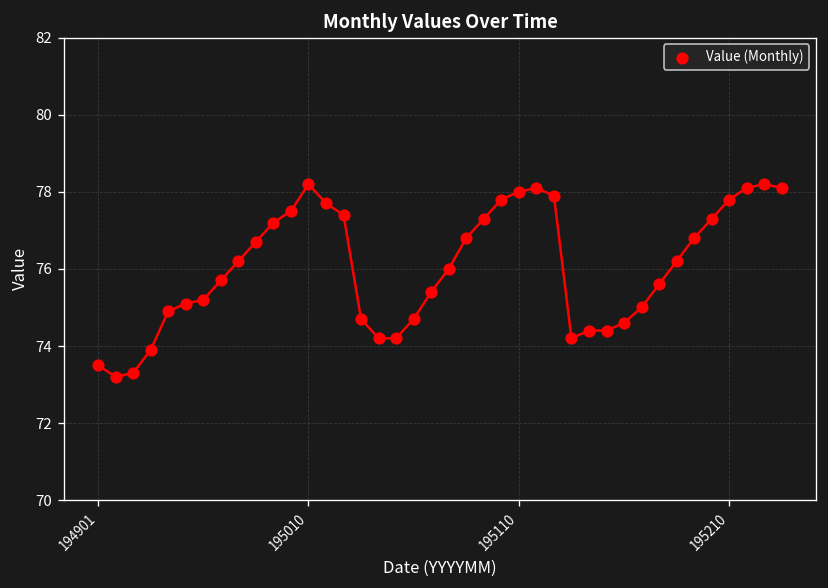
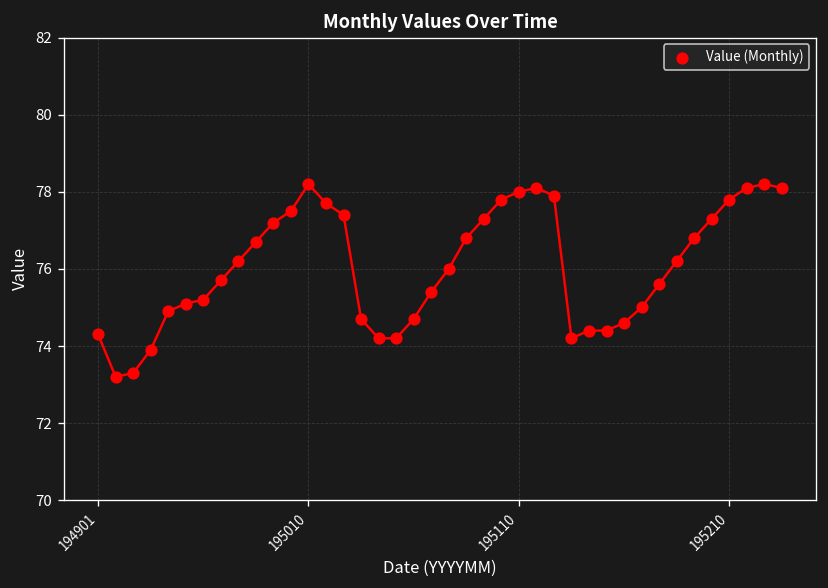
  {
-   "194901": 73.5,
+   "194901": 74.3,
    "195010": 78.2,
    "195110": 78.0,
    "195210": 77.8
  }
